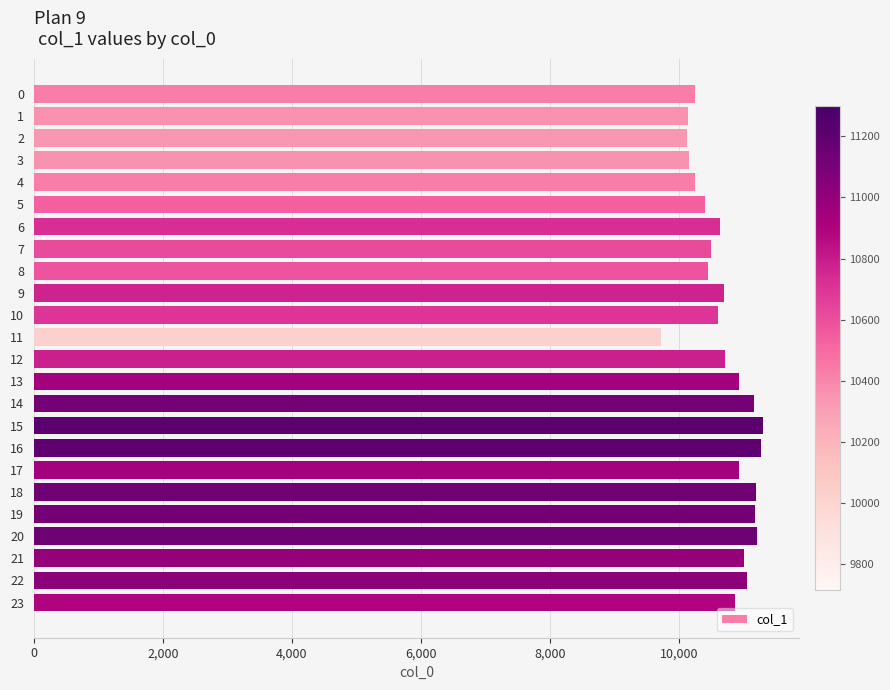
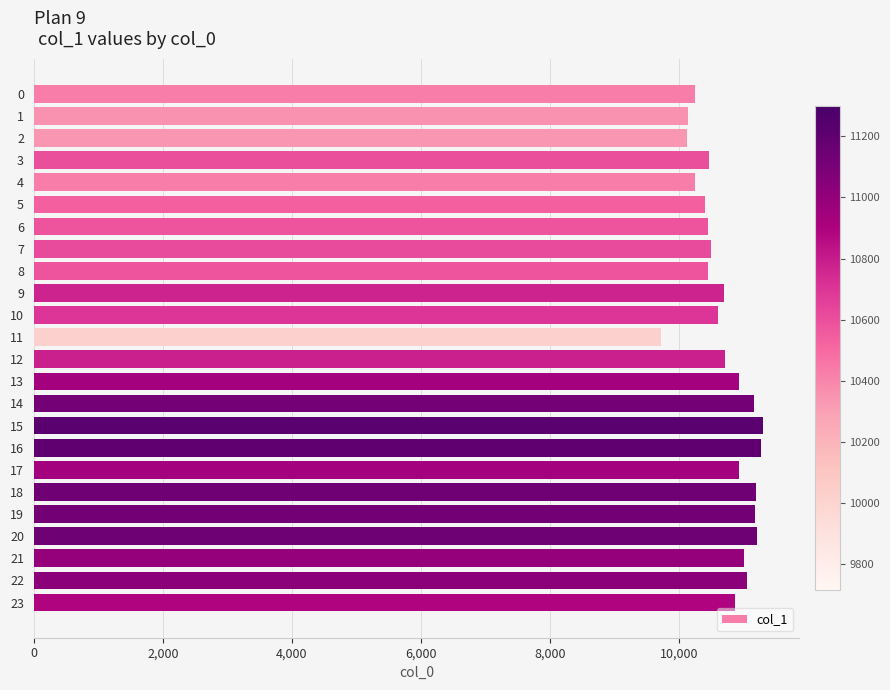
  {
    "0": "10,200",
    "1": "10,100",
    "2": "10,100",
-   "3": "10,200",
+   "3": "10,500",
    "4": "10,200",
    "5": "10,400",
-   "6": "10,600",
+   "6": "10,500",
    "7": "10,500",
    "8": "10,500",
    "9": "10,700",
    "10": "10,600",
    "11": "9,700",
    "12": "10,700",
    "13": "10,900",
    "14": "11,200",
    "15": "11,300",
    "16": "11,300",
    "17": "10,900",
    "18": "11,200",
    "19": "11,200",
    "20": "11,200",
    "21": "11,000",
    "22": "11,100",
    "23": "10,900"
  }
